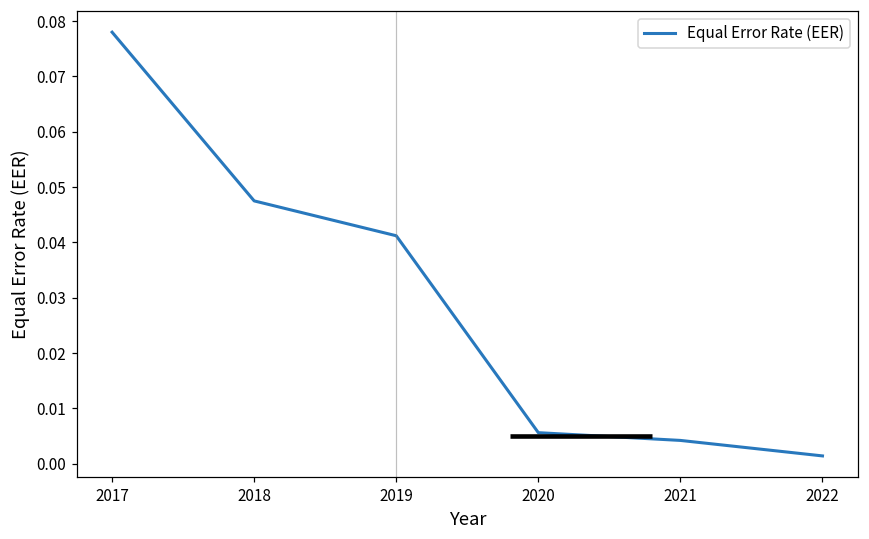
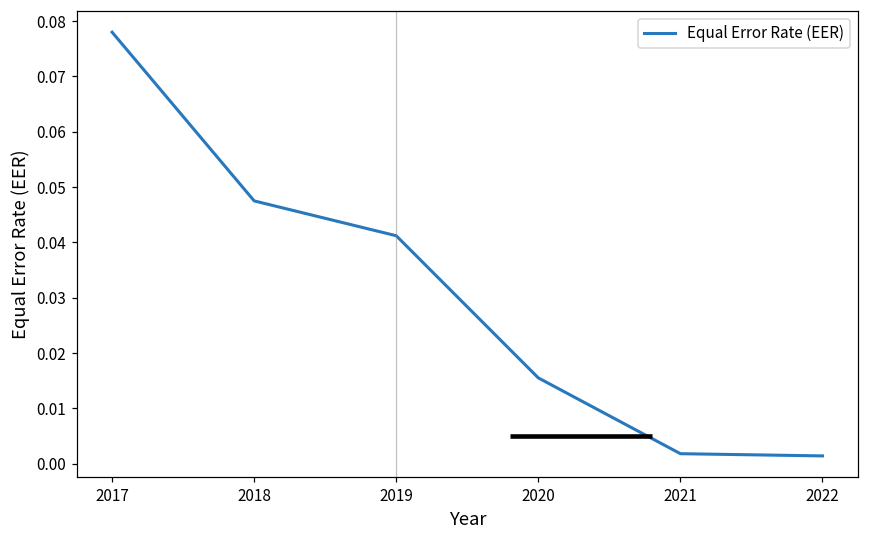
  {
    "2017": 0.078,
    "2018": 0.048,
    "2019": 0.041,
-   "2020": 0.006,
-   "2021": 0.004,
+   "2020": 0.016,
+   "2021": 0.002,
    "2022": 0.001
  }
